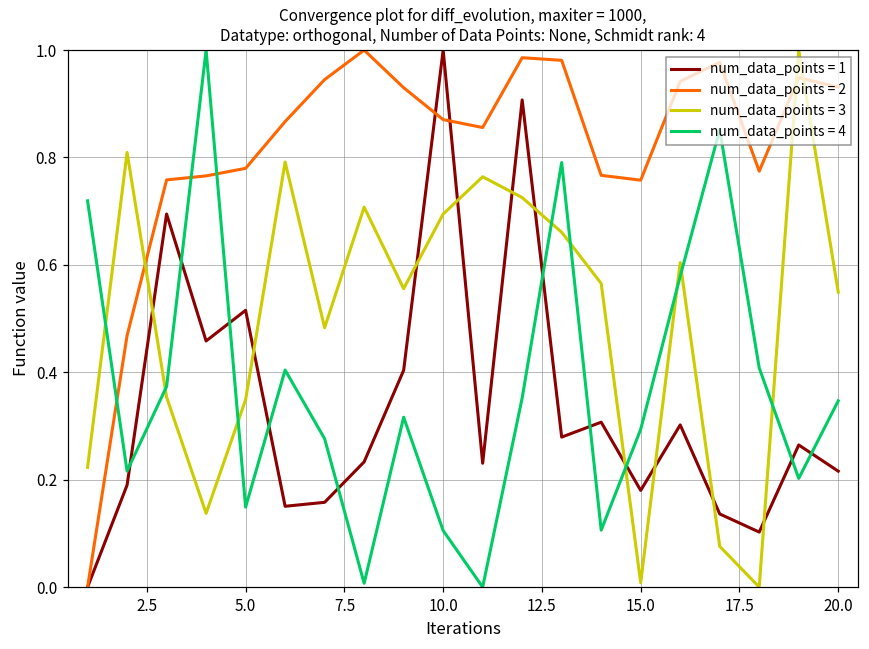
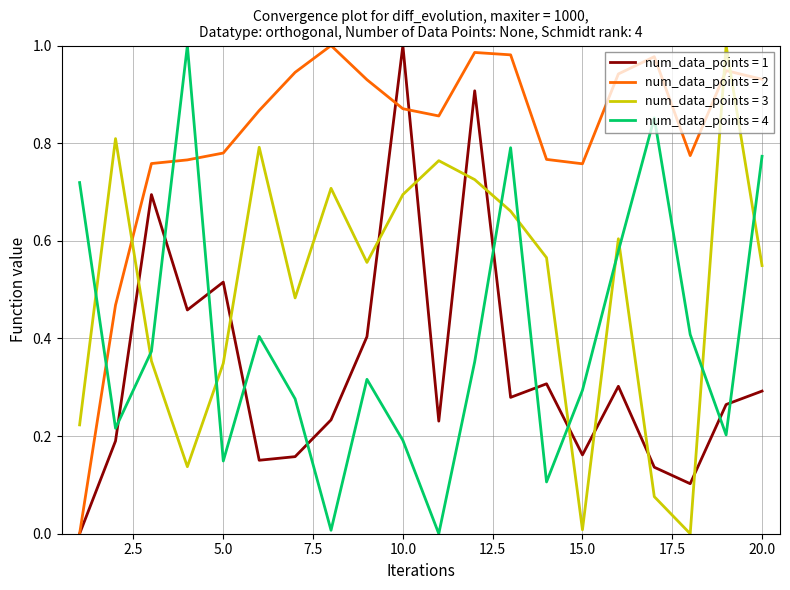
  {
    "num_data_points = 1": {
      "5.0": 0.52,
      "10.0": 1.00,
-     "15.0": 0.18,
-     "20.0": 0.22
+     "15.0": 0.16,
+     "20.0": 0.29
    },
    "num_data_points = 2": {
      "5.0": 0.78,
      "10.0": 0.87,
      "15.0": 0.76
    },
    "num_data_points = 3": {
      "5.0": 0.35,
      "10.0": 0.69,
      "15.0": 0.01,
      "20.0": 0.55
    },
    "num_data_points = 4": {
      "5.0": 0.15,
-     "10.0": 0.11,
+     "10.0": 0.19,
      "15.0": 0.29,
-     "20.0": 0.35
+     "20.0": 0.77
    }
  }
